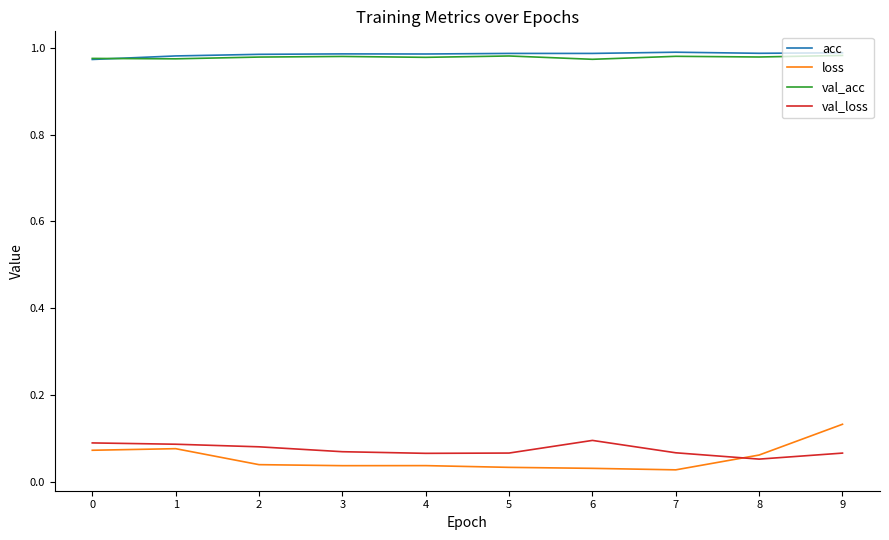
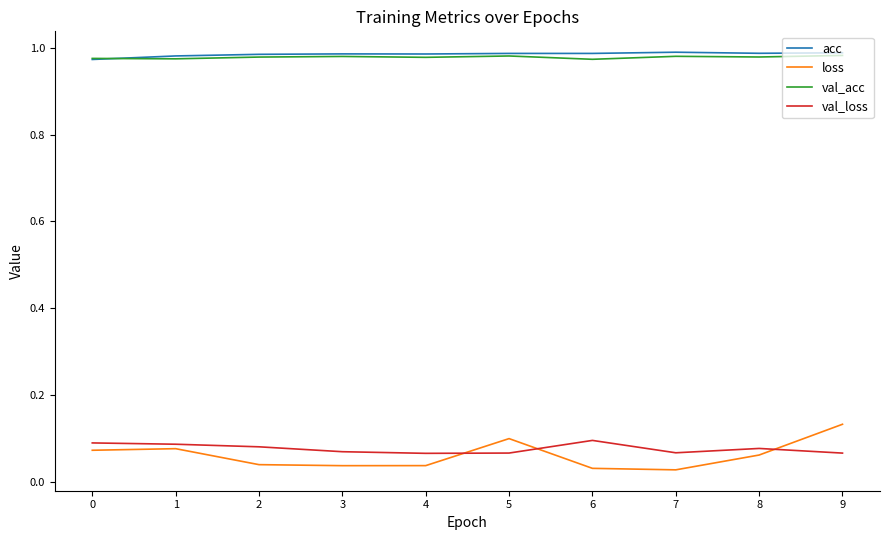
  {
    "acc": {
      "1": 0.98,
      "2": 0.99,
      "3": 0.99,
      "4": 0.99,
      "5": 0.99,
      "6": 0.99,
      "7": 0.99,
      "8": 0.99
    },
    "loss": {
      "0": 0.07,
      "1": 0.08,
      "2": 0.04,
      "3": 0.04,
      "4": 0.04,
-     "5": 0.03,
+     "5": 0.10,
      "6": 0.03,
      "7": 0.03,
      "8": 0.06,
      "9": 0.13
    },
    "val_acc": {
      "1": 0.97,
      "2": 0.98,
      "3": 0.98,
      "4": 0.98,
      "5": 0.98,
      "6": 0.97,
      "7": 0.98,
      "8": 0.98
    },
    "val_loss": {
      "0": 0.09,
      "1": 0.09,
      "2": 0.08,
      "3": 0.07,
      "4": 0.07,
      "5": 0.07,
      "6": 0.10,
      "7": 0.07,
-     "8": 0.05,
+     "8": 0.08,
      "9": 0.07
    }
  }
